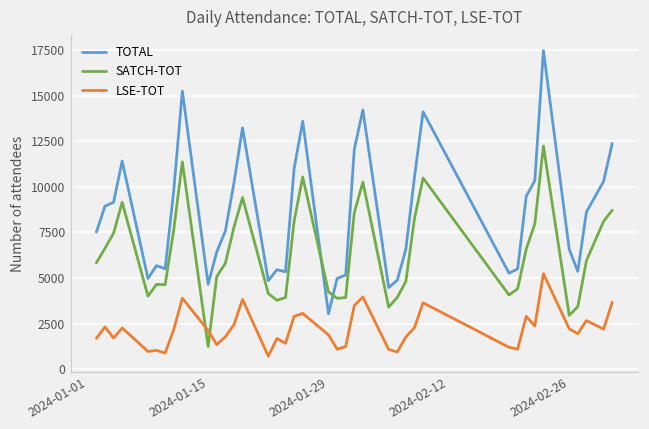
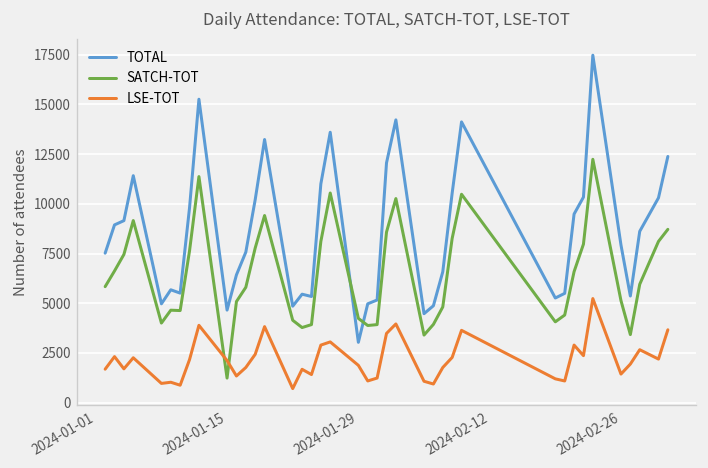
  {
    "TOTAL": {
      "2024-01-15": 4700,
      "2024-01-29": 3000,
-     "2024-02-26": 6600
+     "2024-02-26": 7900
    },
    "SATCH-TOT": {
      "2024-01-15": 1200,
      "2024-01-29": 4200,
-     "2024-02-26": 2900
+     "2024-02-26": 5100
    },
    "LSE-TOT": {
      "2024-01-15": 2100,
      "2024-01-29": 1900,
-     "2024-02-26": 2200
+     "2024-02-26": 1400
    }
  }
